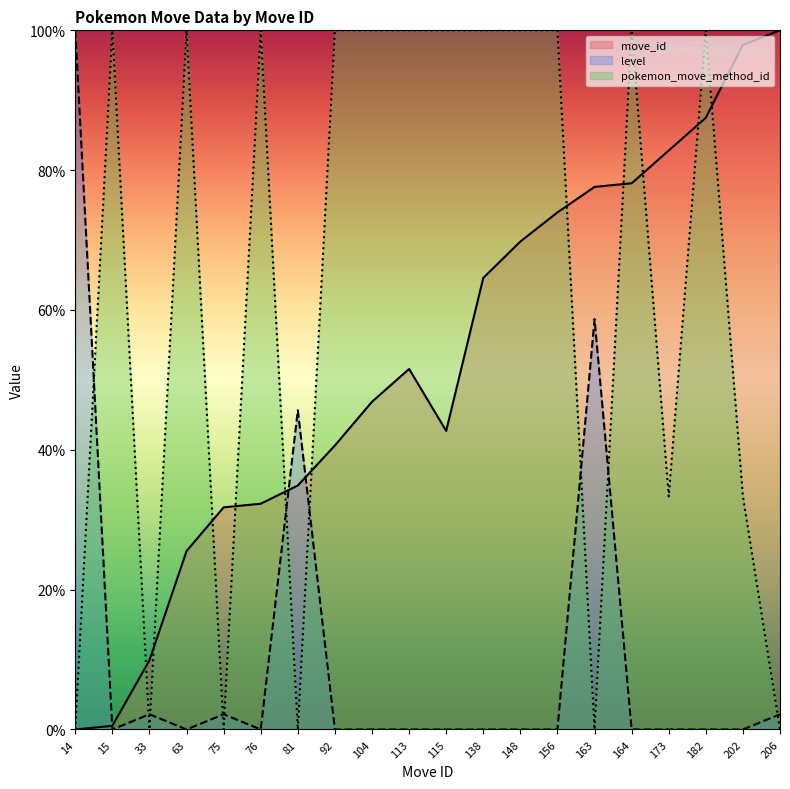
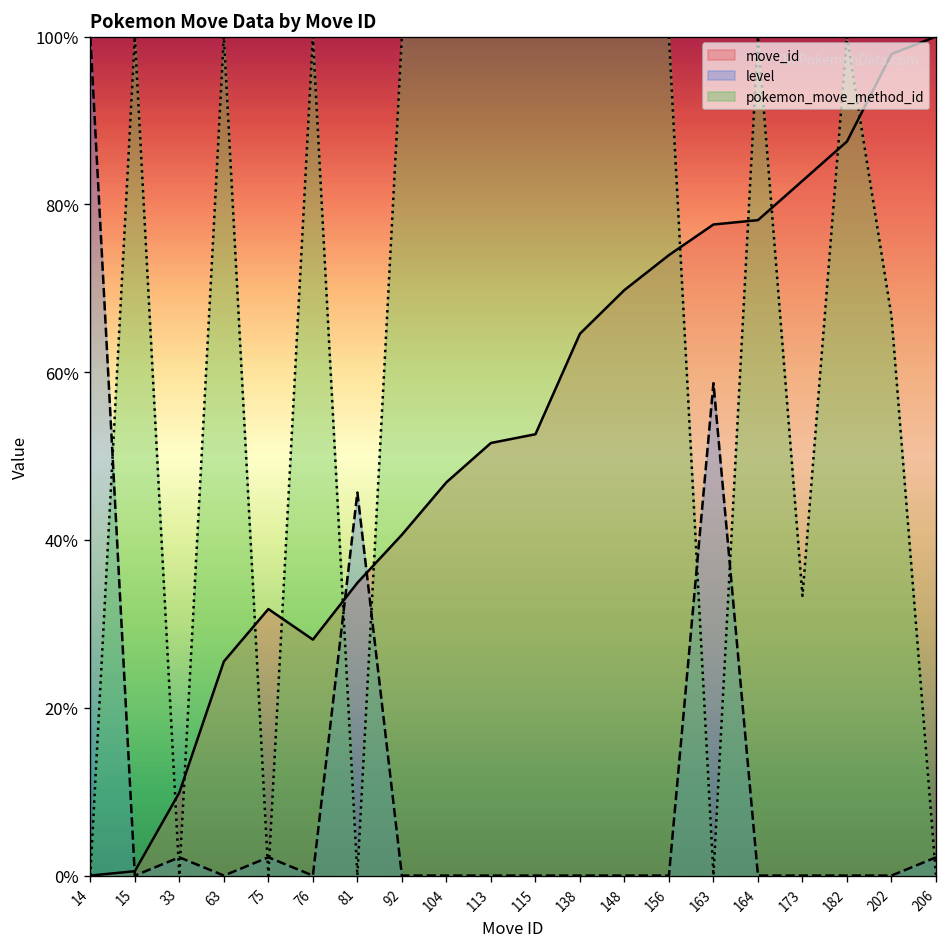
  {
    "move_id": {
      "15": "1%",
      "33": "10%",
      "63": "26%",
      "75": "32%",
-     "76": "32%",
+     "76": "28%",
      "81": "35%",
      "92": "41%",
      "104": "47%",
      "113": "52%",
-     "115": "43%",
+     "115": "53%",
      "138": "65%",
      "148": "70%",
      "156": "74%",
      "163": "78%",
      "164": "78%",
      "173": "83%",
      "182": "88%",
      "206": "100%"
    },
    "level": {
      "14": "100%",
      "15": "0%",
      "33": "2%",
      "63": "0%",
      "75": "2%",
      "76": "0%",
      "81": "46%",
      "92": "0%",
      "104": "0%",
      "113": "0%",
      "115": "0%",
      "138": "0%",
      "148": "0%",
      "156": "0%",
      "163": "59%",
      "164": "0%",
      "173": "0%",
      "182": "0%",
      "202": "0%",
      "206": "2%"
    },
    "pokemon_move_method_id": {
      "15": "100%",
      "33": "0%",
      "63": "100%",
      "75": "0%",
      "76": "100%",
      "81": "0%",
      "92": "100%",
      "104": "100%",
      "113": "100%",
      "115": "100%",
      "138": "100%",
      "148": "100%",
      "156": "100%",
      "163": "0%",
      "164": "100%",
      "173": "33%",
      "182": "100%",
-     "202": "33%",
+     "202": "67%",
      "206": "0%"
    }
  }
